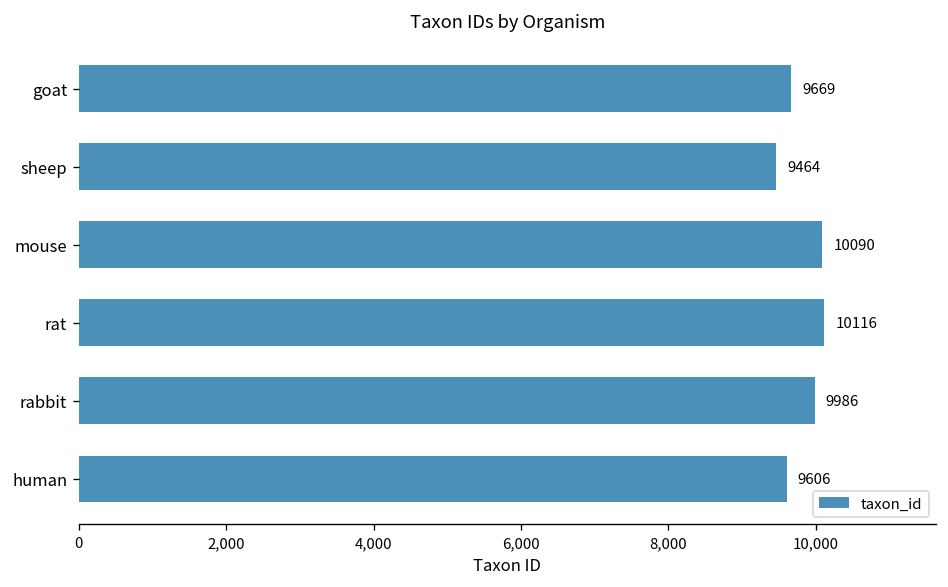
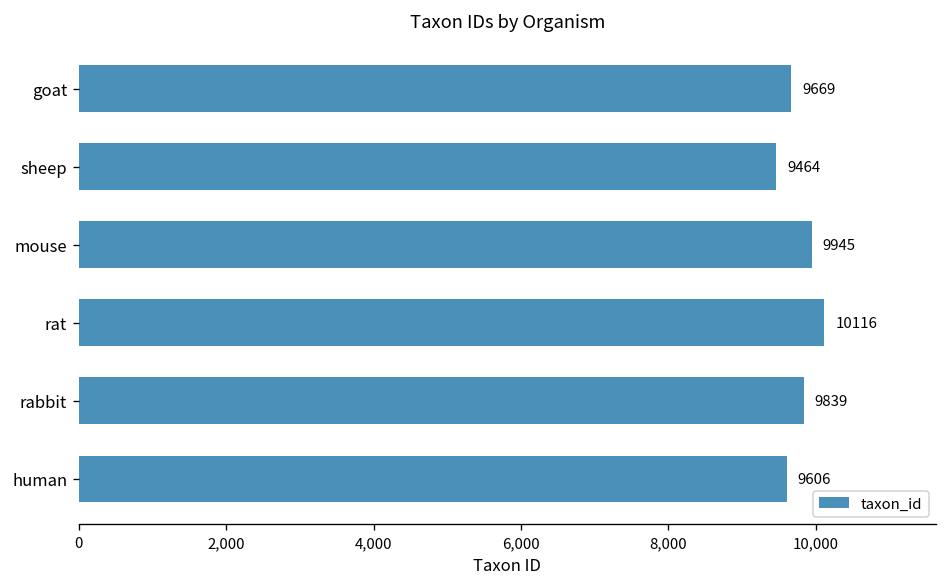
  {
    "goat": 9669,
    "sheep": 9464,
-   "mouse": 10090,
+   "mouse": 9945,
    "rat": 10116,
-   "rabbit": 9986,
+   "rabbit": 9839,
    "human": 9606
  }
